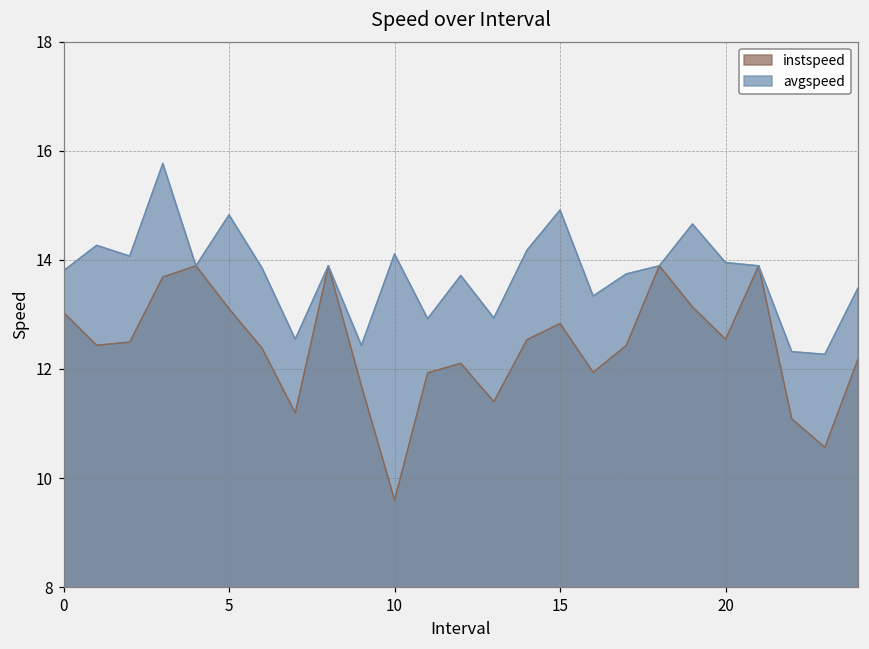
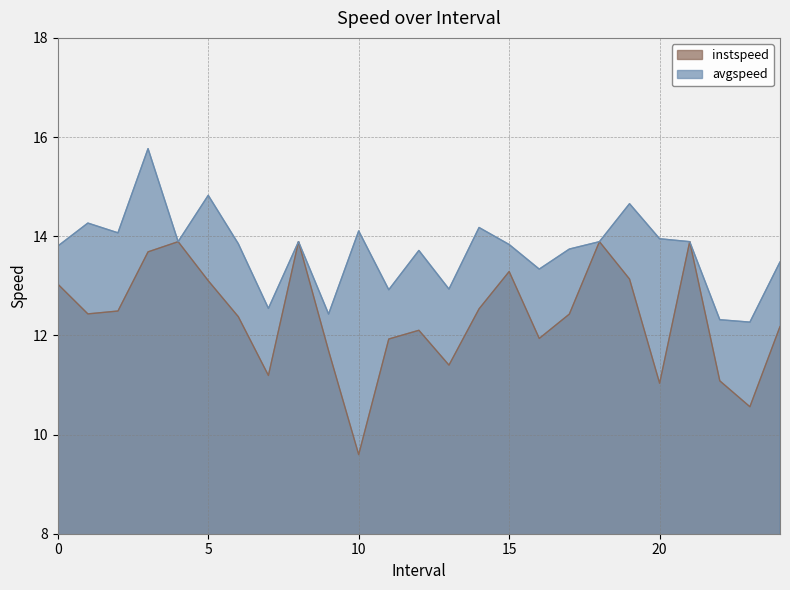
  {
    "instspeed": {
      "0": 13.0,
      "5": 13.1,
      "10": 9.6,
-     "15": 12.8,
-     "20": 12.5
+     "15": 13.3,
+     "20": 11.0
    },
    "avgspeed": {
      "0": 13.8,
      "5": 14.8,
      "10": 14.1,
-     "15": 14.9,
+     "15": 13.8,
      "20": 13.9
    }
  }
